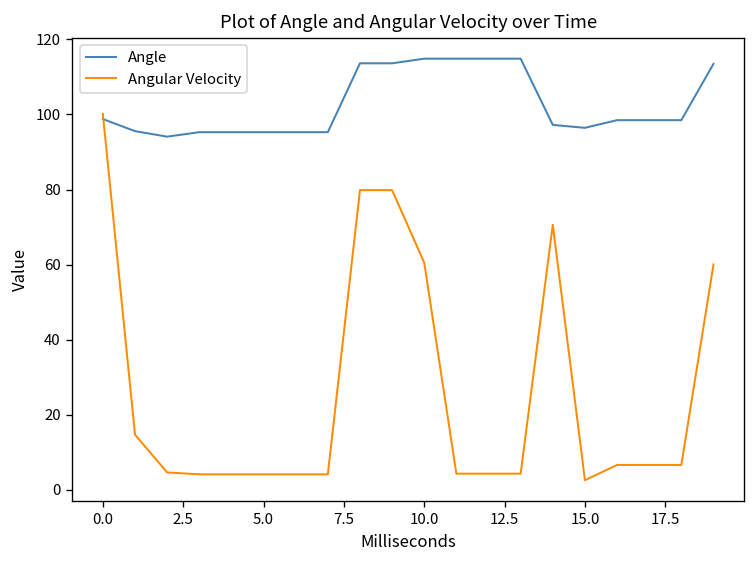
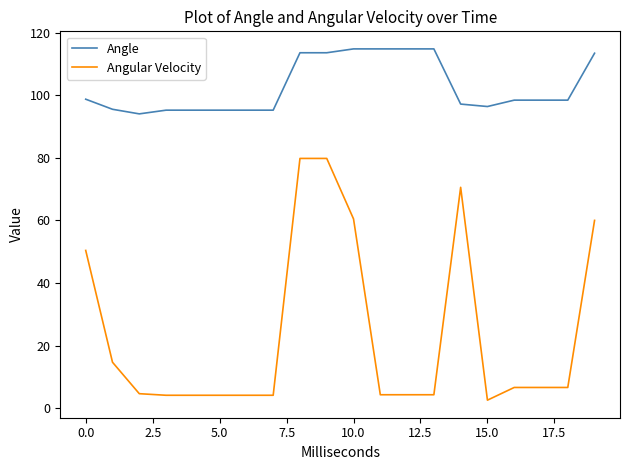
  {
    "Angle": {
      "0.0": 99,
      "5.0": 95,
      "10.0": 115,
      "15.0": 96
    },
    "Angular Velocity": {
-     "0.0": 100,
+     "0.0": 50,
      "5.0": 4,
      "10.0": 60,
      "15.0": 3
    }
  }
